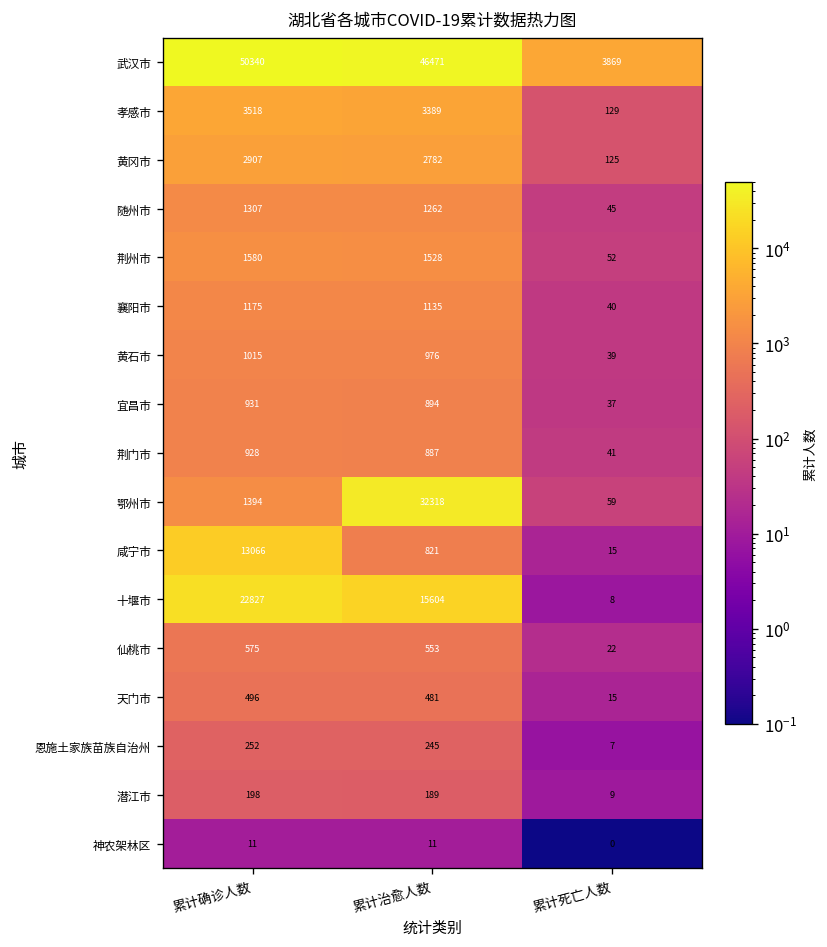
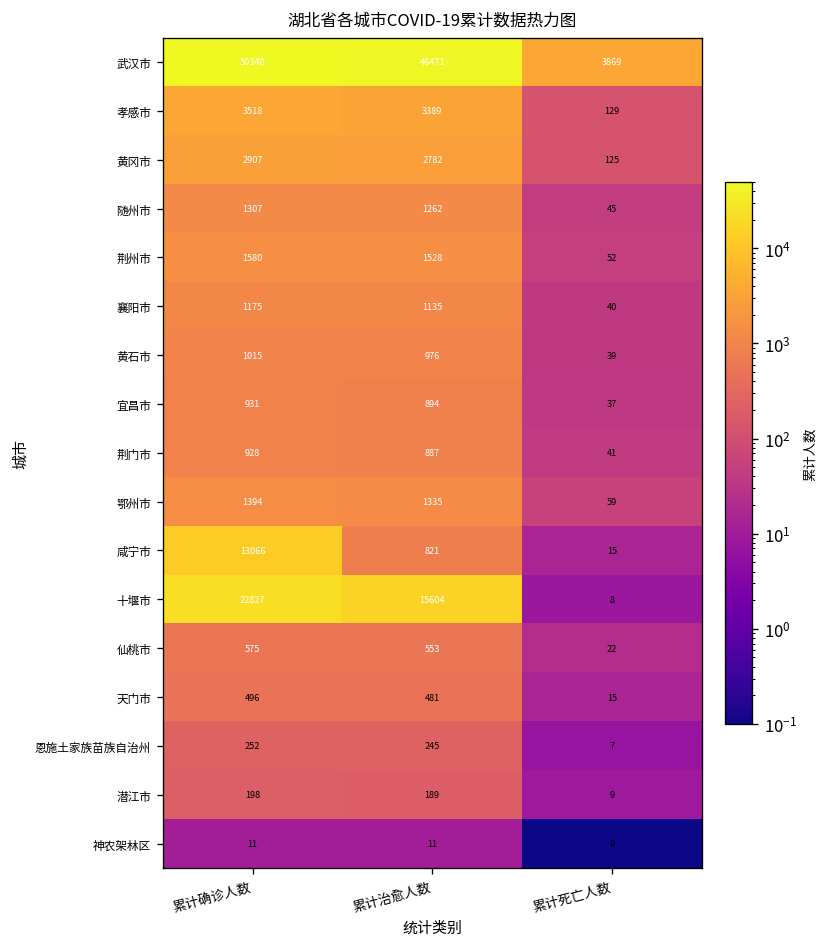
  {
    "武汉市": {
      "累计确诊人数": 50340,
      "累计治愈人数": 46471,
      "累计死亡人数": 3869
    },
    "孝感市": {
      "累计确诊人数": 3518,
      "累计治愈人数": 3389,
      "累计死亡人数": 129
    },
    "黄冈市": {
      "累计确诊人数": 2907,
      "累计治愈人数": 2782,
      "累计死亡人数": 125
    },
    "随州市": {
      "累计确诊人数": 1307,
      "累计治愈人数": 1262,
      "累计死亡人数": 45
    },
    "荆州市": {
      "累计确诊人数": 1580,
      "累计治愈人数": 1528,
      "累计死亡人数": 52
    },
    "襄阳市": {
      "累计确诊人数": 1175,
      "累计治愈人数": 1135,
      "累计死亡人数": 40
    },
    "黄石市": {
      "累计确诊人数": 1015,
      "累计治愈人数": 976,
      "累计死亡人数": 39
    },
    "宜昌市": {
      "累计确诊人数": 931,
      "累计治愈人数": 894,
      "累计死亡人数": 37
    },
    "荆门市": {
      "累计确诊人数": 928,
      "累计治愈人数": 887,
      "累计死亡人数": 41
    },
    "鄂州市": {
      "累计确诊人数": 1394,
-     "累计治愈人数": 32318,
+     "累计治愈人数": 1335,
      "累计死亡人数": 59
    },
    "咸宁市": {
      "累计确诊人数": 13066,
      "累计治愈人数": 821,
      "累计死亡人数": 15
    },
    "十堰市": {
      "累计确诊人数": 22827,
      "累计治愈人数": 15604,
      "累计死亡人数": 8
    },
    "仙桃市": {
      "累计确诊人数": 575,
      "累计治愈人数": 553,
      "累计死亡人数": 22
    },
    "天门市": {
      "累计确诊人数": 496,
      "累计治愈人数": 481,
      "累计死亡人数": 15
    },
    "恩施土家族苗族自治州": {
      "累计确诊人数": 252,
      "累计治愈人数": 245,
      "累计死亡人数": 7
    },
    "潜江市": {
      "累计确诊人数": 198,
      "累计治愈人数": 189,
      "累计死亡人数": 9
    },
    "神农架林区": {
      "累计确诊人数": 11,
      "累计治愈人数": 11,
      "累计死亡人数": 0
    }
  }
